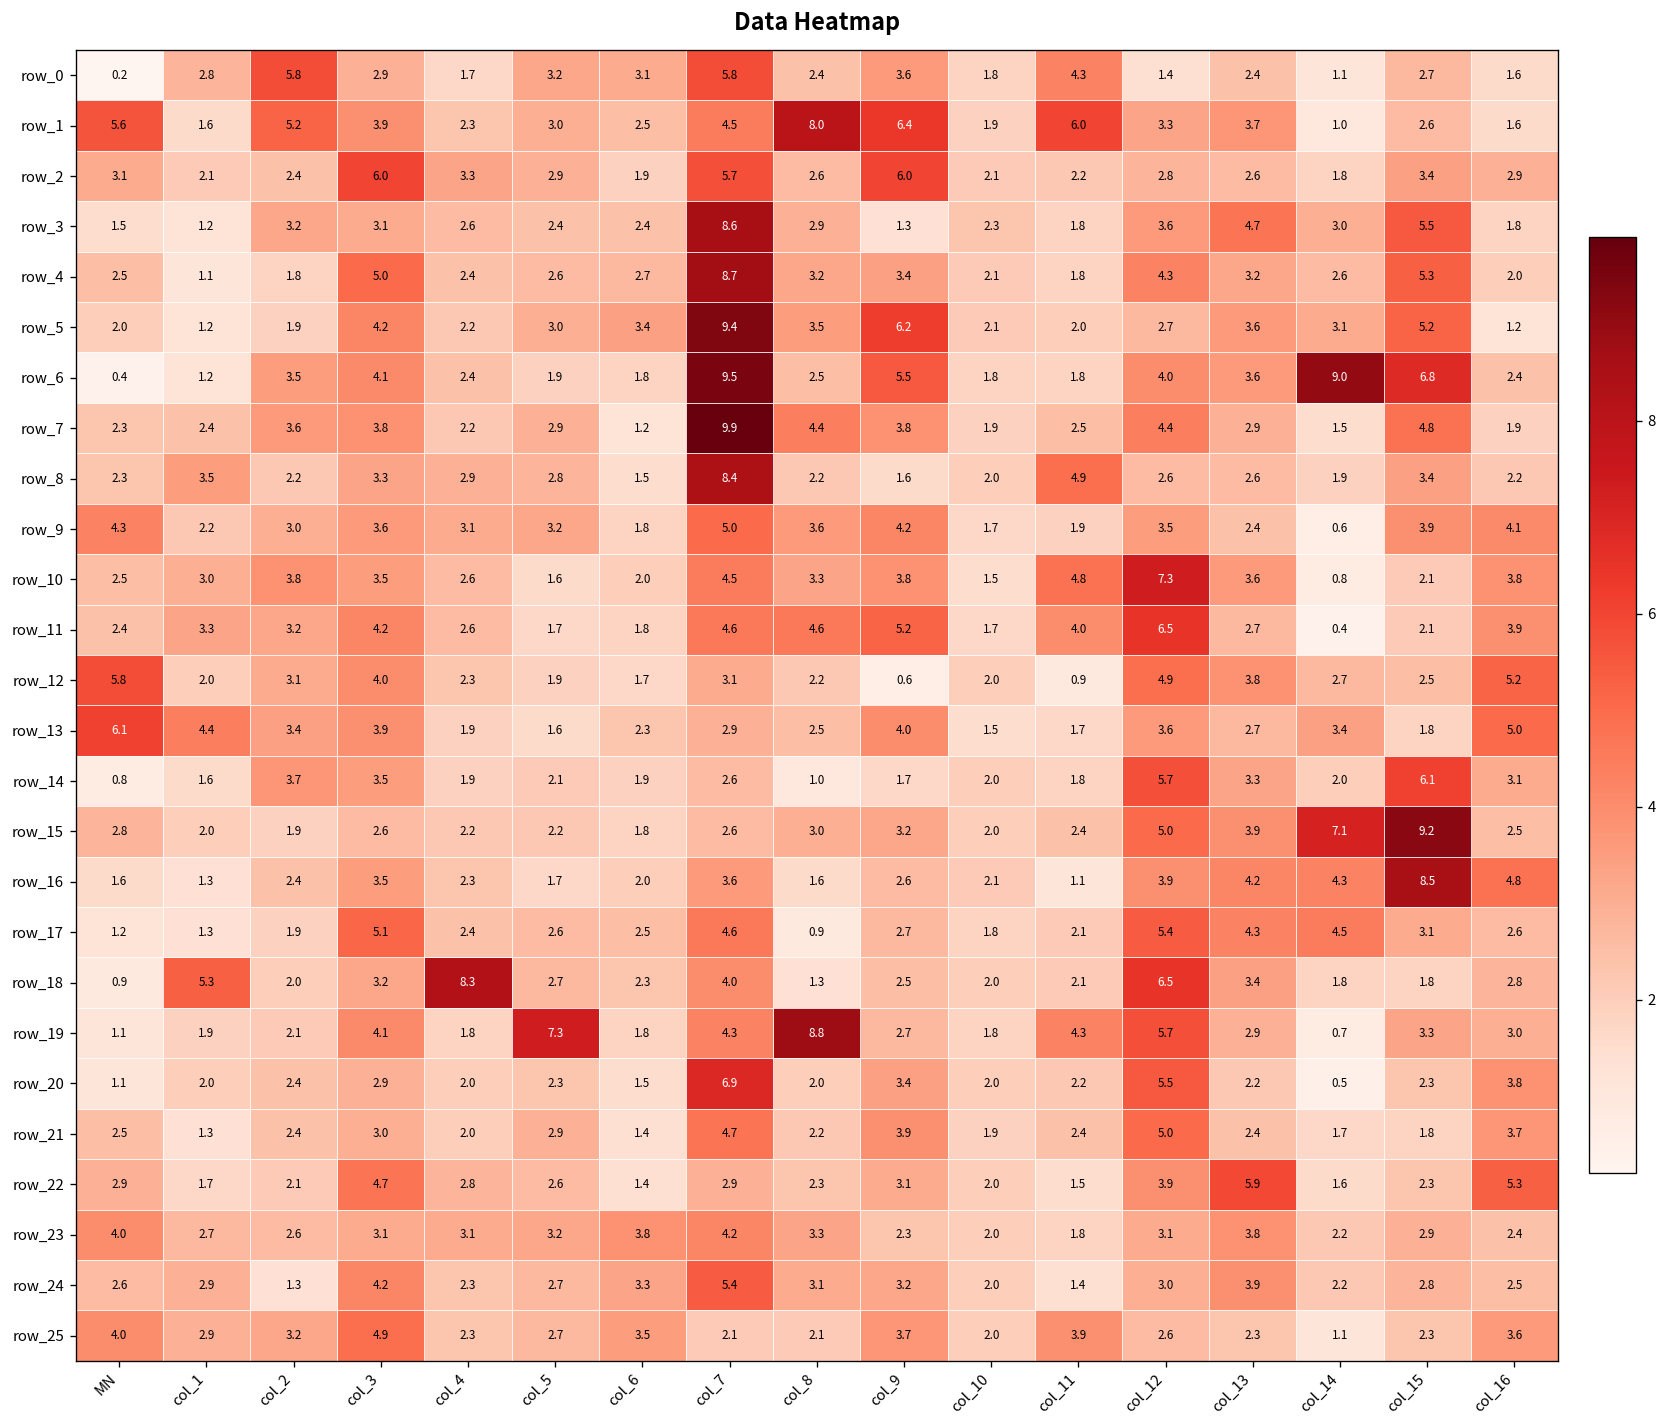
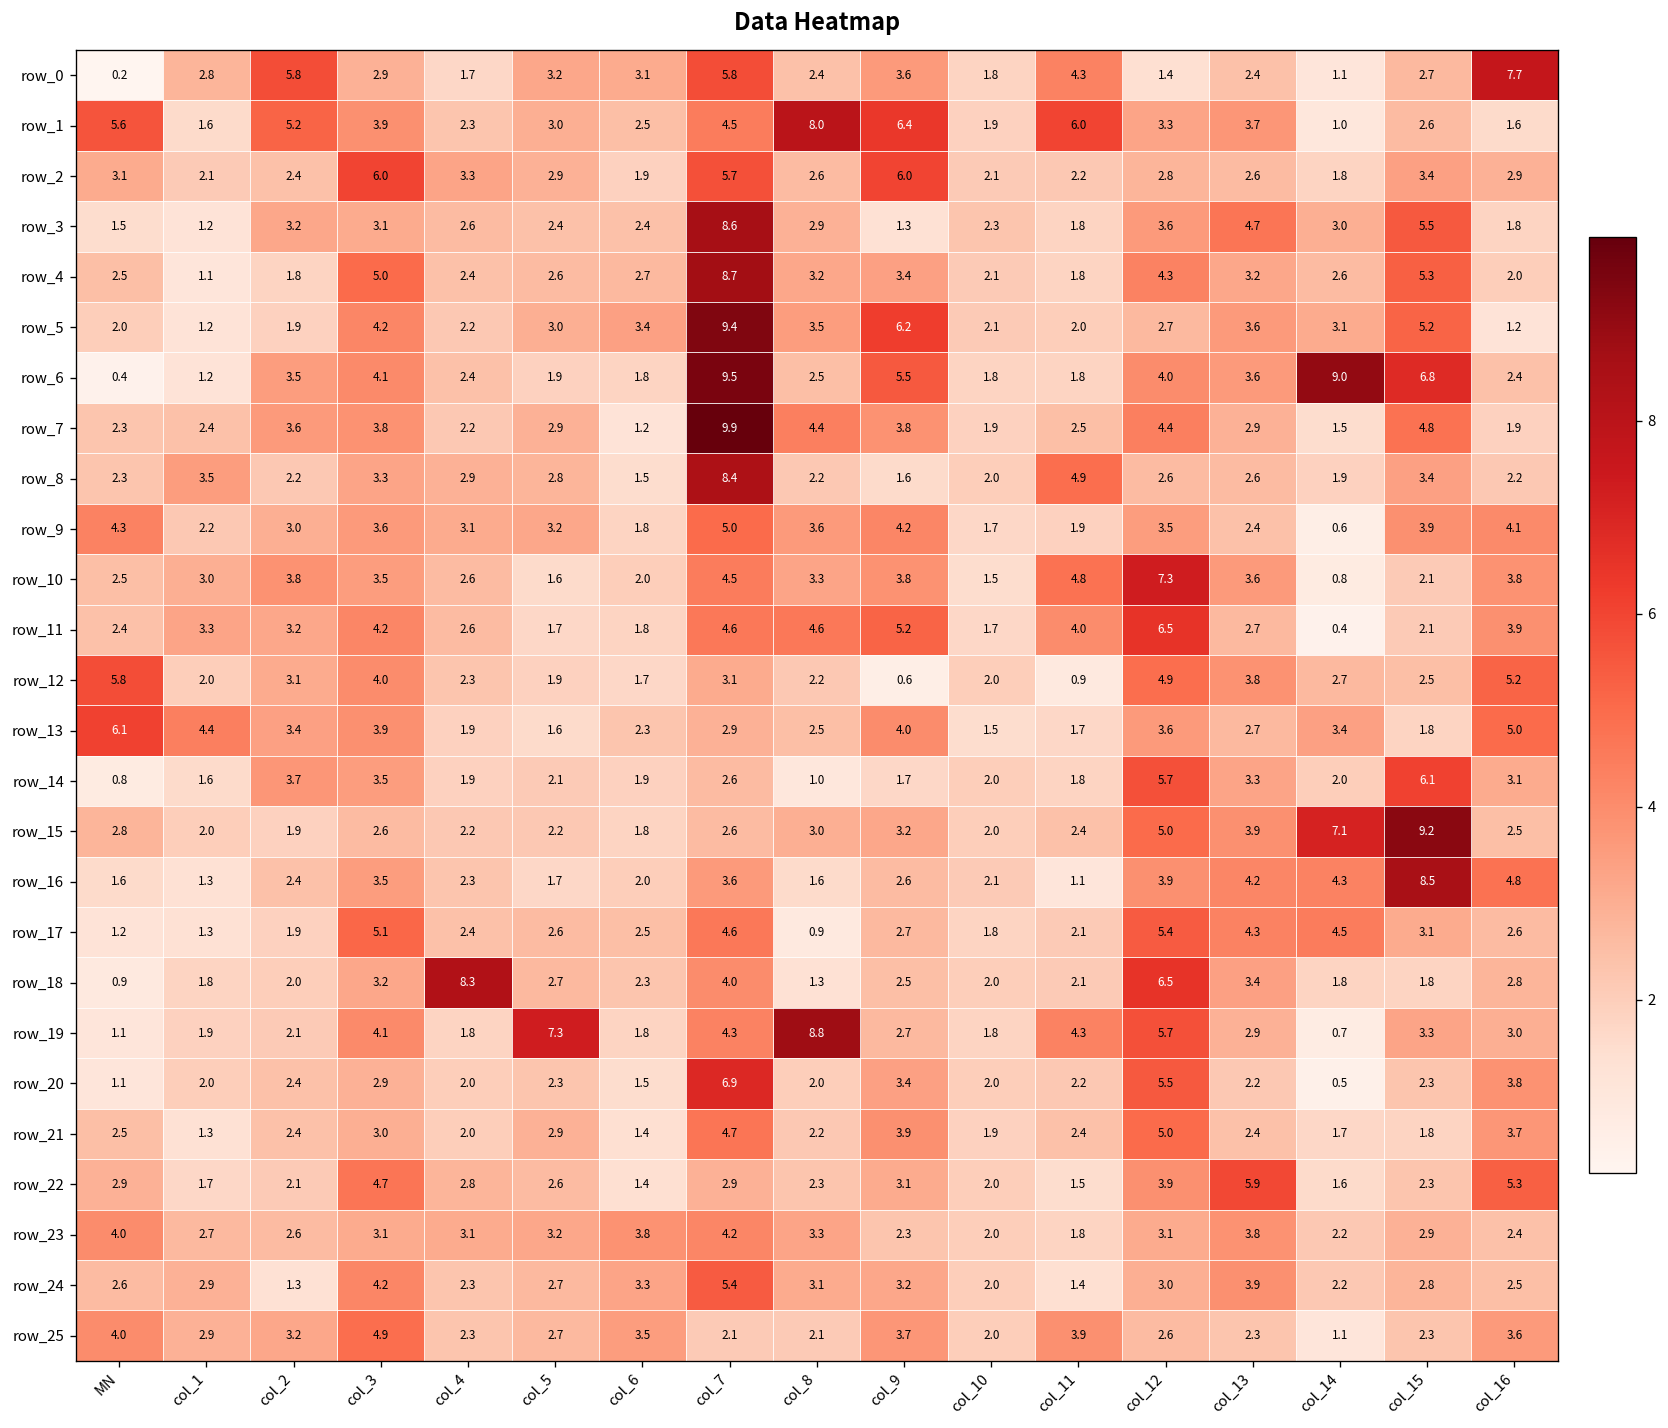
  {
    "row_0": {
      "MN": 0.2,
      "col_1": 2.8,
      "col_2": 5.8,
      "col_3": 2.9,
      "col_4": 1.7,
      "col_5": 3.2,
      "col_6": 3.1,
      "col_7": 5.8,
      "col_8": 2.4,
      "col_9": 3.6,
      "col_10": 1.8,
      "col_11": 4.3,
      "col_12": 1.4,
      "col_13": 2.4,
      "col_14": 1.1,
      "col_15": 2.7,
-     "col_16": 1.6
+     "col_16": 7.7
    },
    "row_18": {
      "MN": 0.9,
-     "col_1": 5.3,
+     "col_1": 1.8,
      "col_2": 2.0,
      "col_3": 3.2,
      "col_4": 8.3,
      "col_5": 2.7,
      "col_6": 2.3,
      "col_7": 4.0,
      "col_8": 1.3,
      "col_9": 2.5,
      "col_10": 2.0,
      "col_11": 2.1,
      "col_12": 6.5,
      "col_13": 3.4,
      "col_14": 1.8,
      "col_15": 1.8,
      "col_16": 2.8
    }
  }
